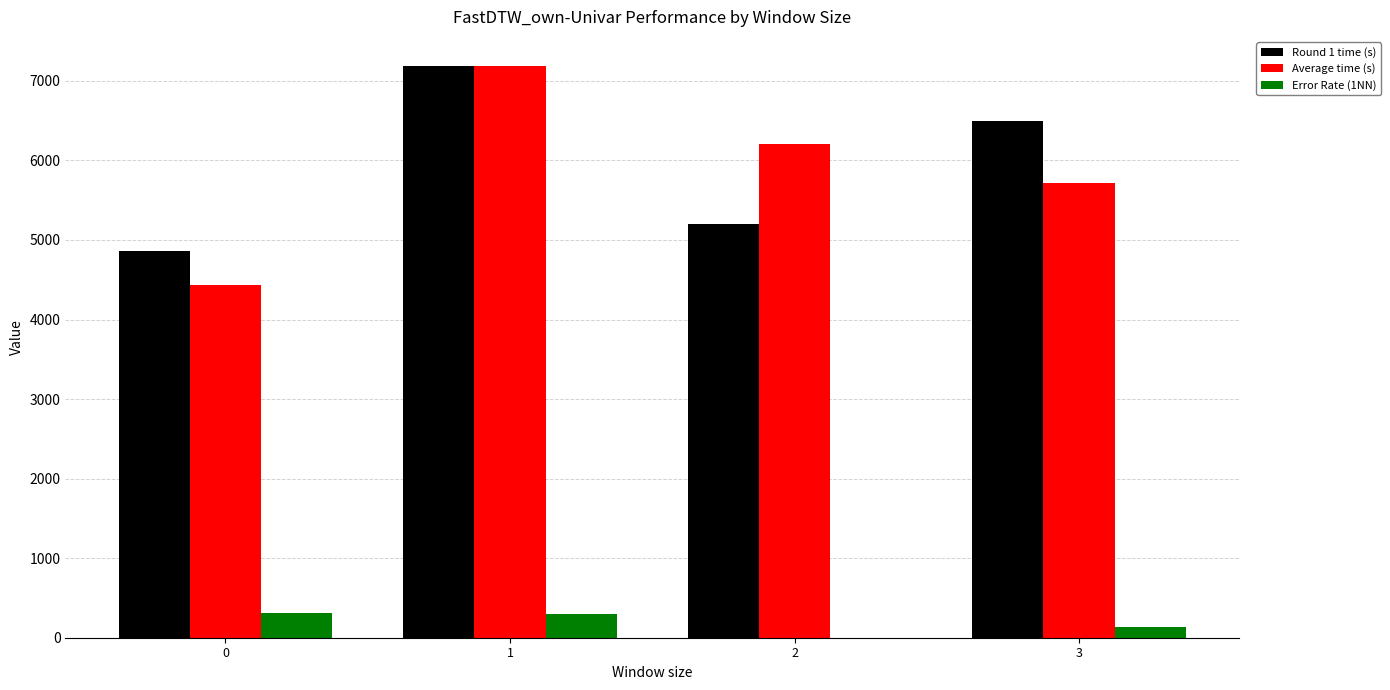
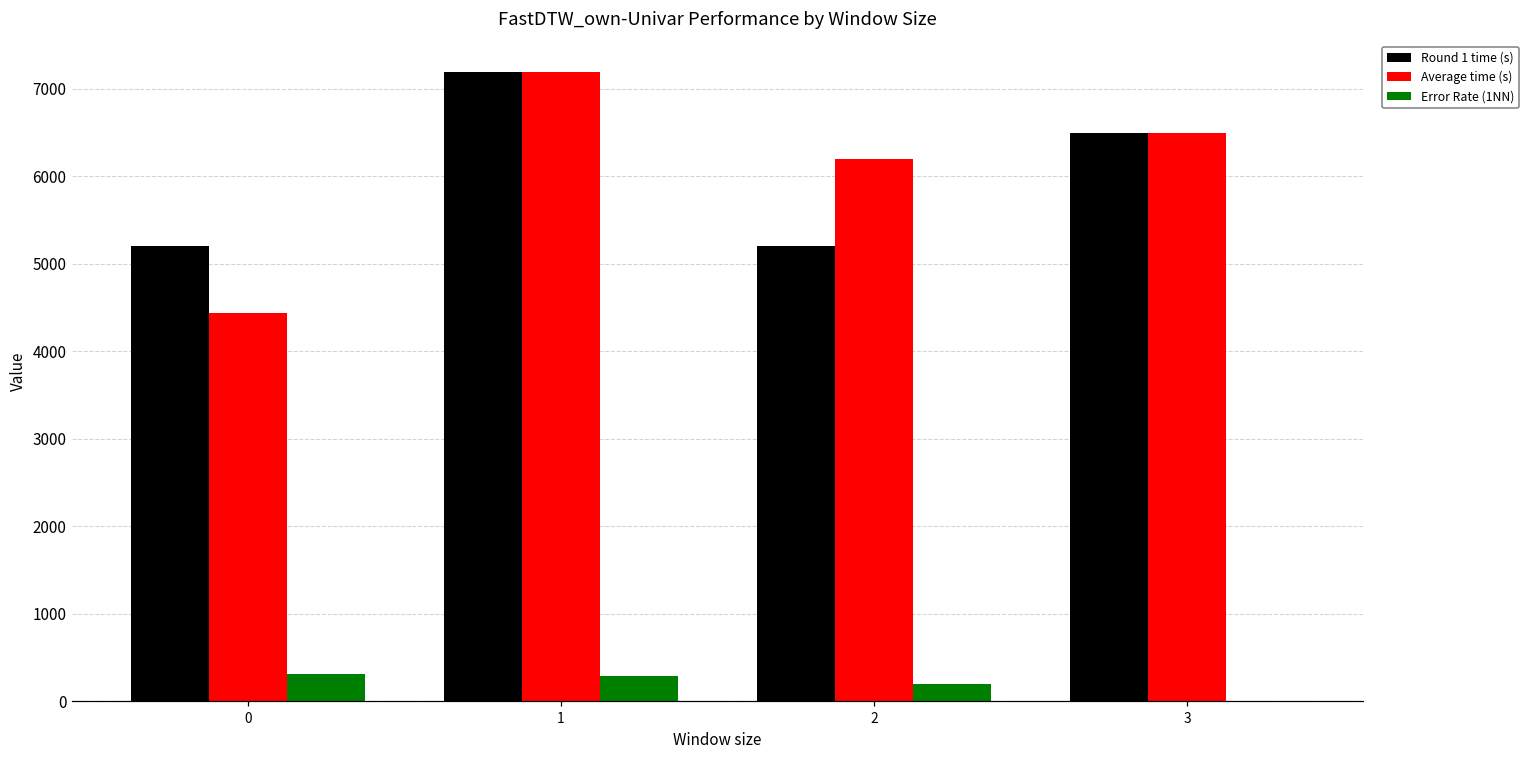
  {
    "Round 1 time (s)": {
-     "0": 4900,
+     "0": 5200,
      "1": 7200,
      "2": 5200,
      "3": 6500
    },
    "Average time (s)": {
      "0": 4400,
      "1": 7200,
      "2": 6200,
-     "3": 5700
+     "3": 6500
    },
    "Error Rate (1NN)": {
      "0": 300,
      "1": 300,
-     "2": 0,
-     "3": 100
+     "2": 200,
+     "3": 0
    }
  }
